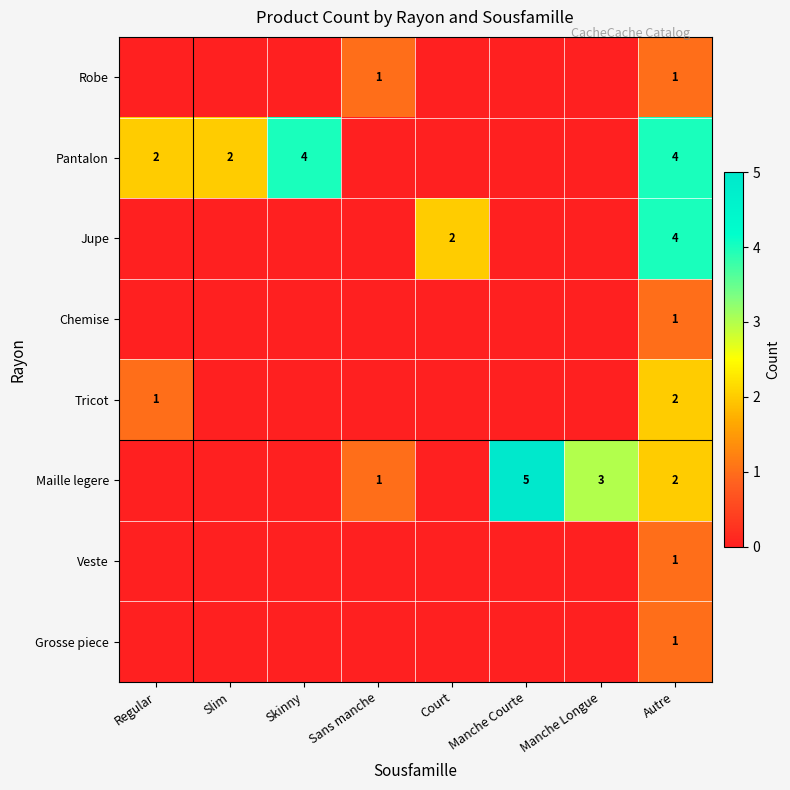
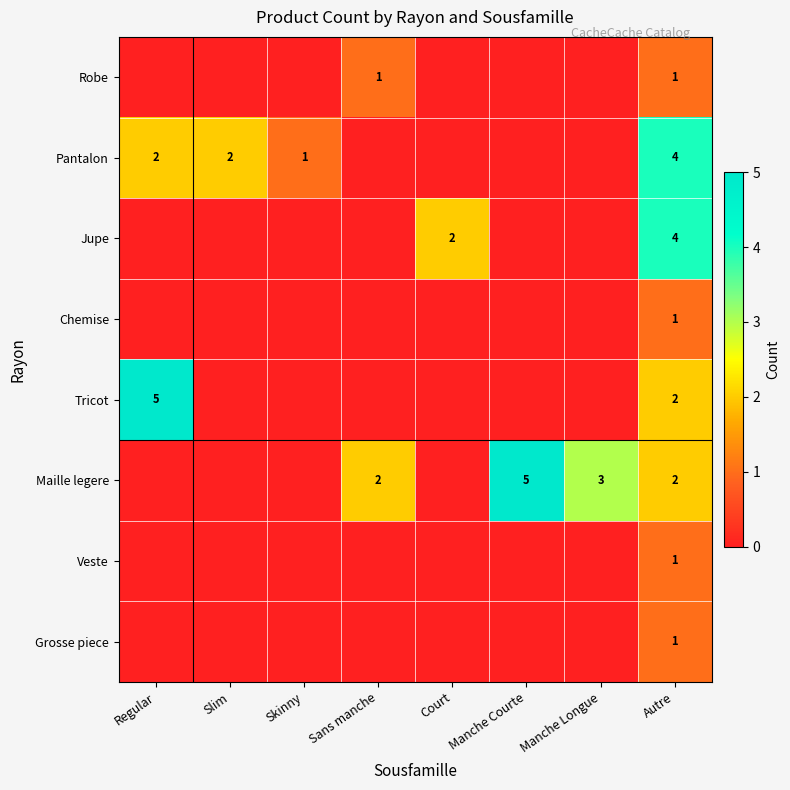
  {
    "Robe": {
      "Sans manche": 1,
      "Autre": 1
    },
    "Pantalon": {
      "Regular": 2,
      "Slim": 2,
-     "Skinny": 4,
+     "Skinny": 1,
      "Autre": 4
    },
    "Jupe": {
      "Court": 2,
      "Autre": 4
    },
    "Chemise": {
      "Autre": 1
    },
    "Tricot": {
-     "Regular": 1,
+     "Regular": 5,
      "Autre": 2
    },
    "Maille legere": {
-     "Sans manche": 1,
+     "Sans manche": 2,
      "Manche Courte": 5,
      "Manche Longue": 3,
      "Autre": 2
    },
    "Veste": {
      "Autre": 1
    },
    "Grosse piece": {
      "Autre": 1
    }
  }
